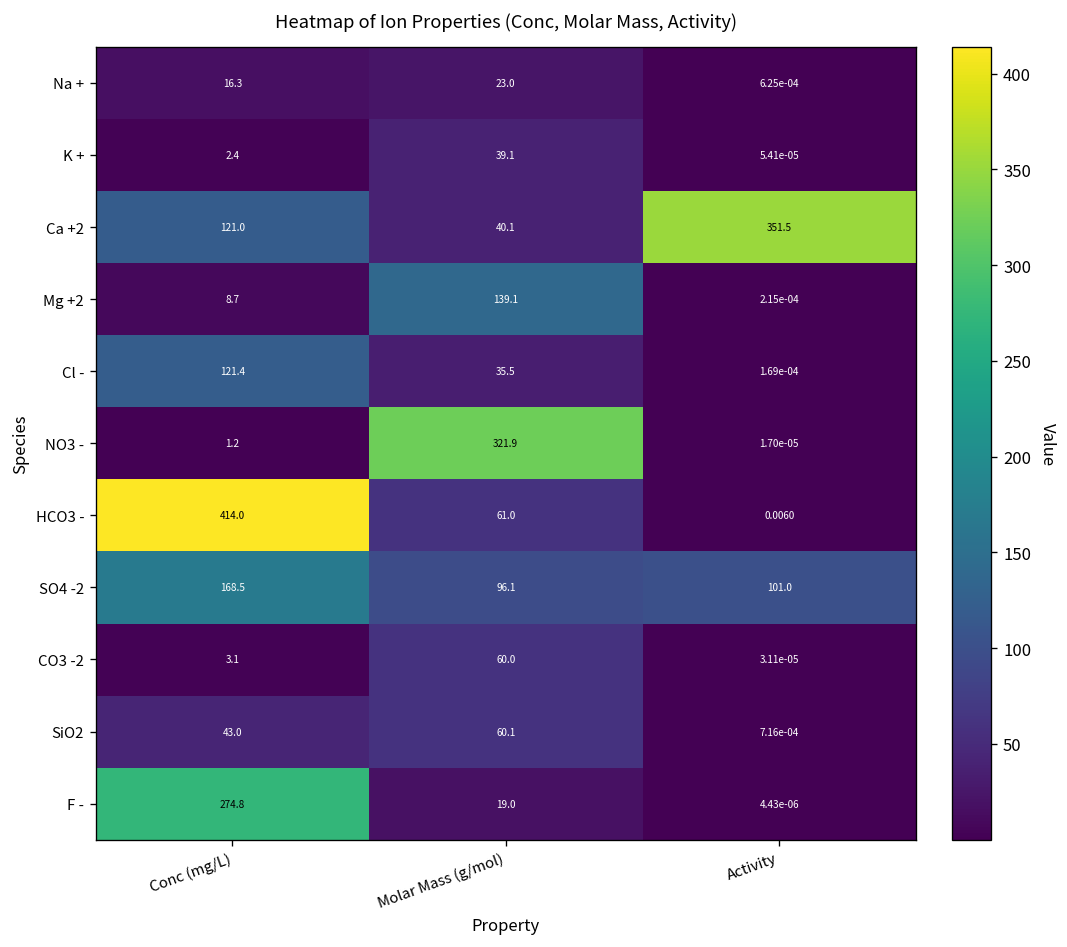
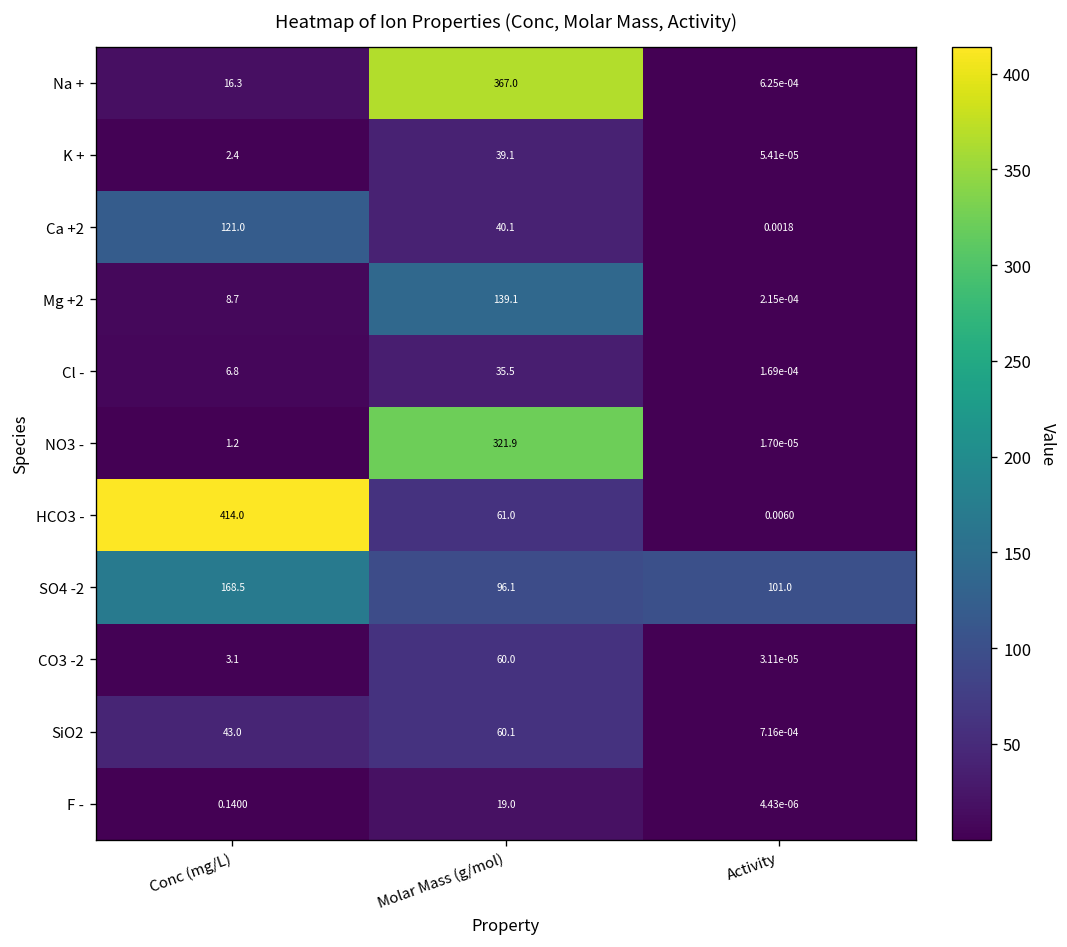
  {
    "Na +": {
      "Conc (mg/L)": "16.3",
-     "Molar Mass (g/mol)": "23.0",
+     "Molar Mass (g/mol)": "367.0",
      "Activity": "6.25e-04"
    },
    "K +": {
      "Conc (mg/L)": "2.4",
      "Molar Mass (g/mol)": "39.1",
      "Activity": "5.41e-05"
    },
    "Ca +2": {
      "Conc (mg/L)": "121.0",
      "Molar Mass (g/mol)": "40.1",
-     "Activity": "351.5"
+     "Activity": "0.0018"
    },
    "Mg +2": {
      "Conc (mg/L)": "8.7",
      "Molar Mass (g/mol)": "139.1",
      "Activity": "2.15e-04"
    },
    "Cl -": {
-     "Conc (mg/L)": "121.4",
+     "Conc (mg/L)": "6.8",
      "Molar Mass (g/mol)": "35.5",
      "Activity": "1.69e-04"
    },
    "NO3 -": {
      "Conc (mg/L)": "1.2",
      "Molar Mass (g/mol)": "321.9",
      "Activity": "1.70e-05"
    },
    "HCO3 -": {
      "Conc (mg/L)": "414.0",
      "Molar Mass (g/mol)": "61.0",
      "Activity": "0.0060"
    },
    "SO4 -2": {
      "Conc (mg/L)": "168.5",
      "Molar Mass (g/mol)": "96.1",
      "Activity": "101.0"
    },
    "CO3 -2": {
      "Conc (mg/L)": "3.1",
      "Molar Mass (g/mol)": "60.0",
      "Activity": "3.11e-05"
    },
    "SiO2": {
      "Conc (mg/L)": "43.0",
      "Molar Mass (g/mol)": "60.1",
      "Activity": "7.16e-04"
    },
    "F -": {
-     "Conc (mg/L)": "274.8",
+     "Conc (mg/L)": "0.1400",
      "Molar Mass (g/mol)": "19.0",
      "Activity": "4.43e-06"
    }
  }
